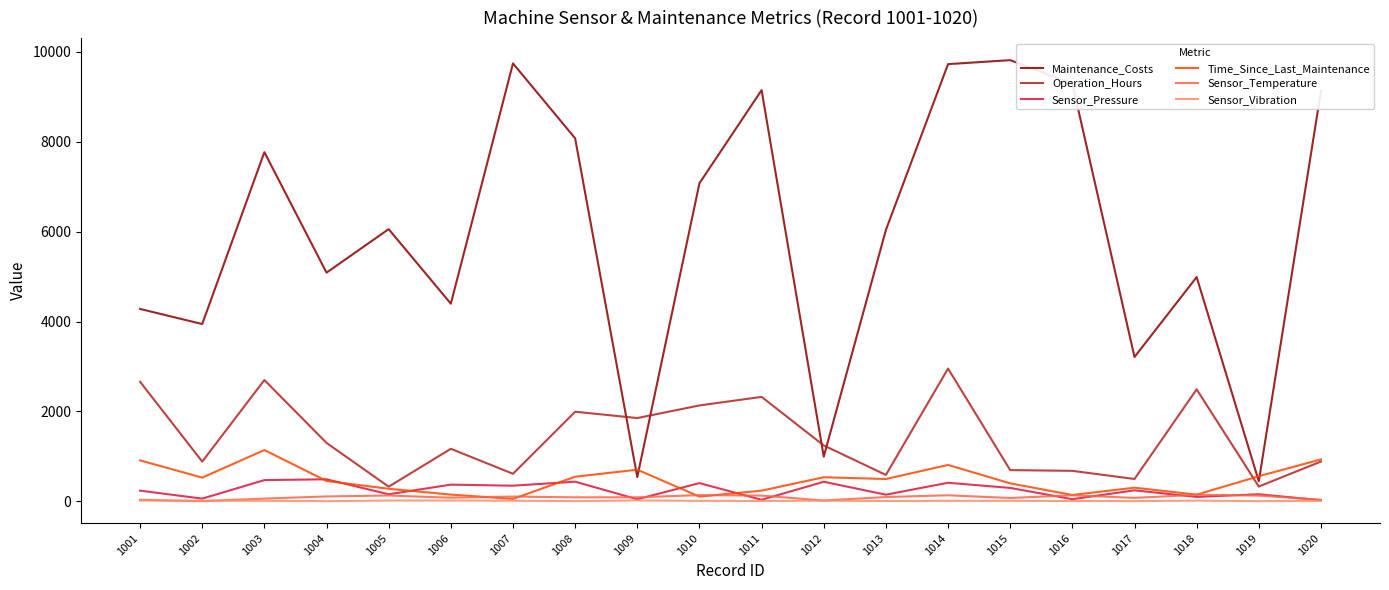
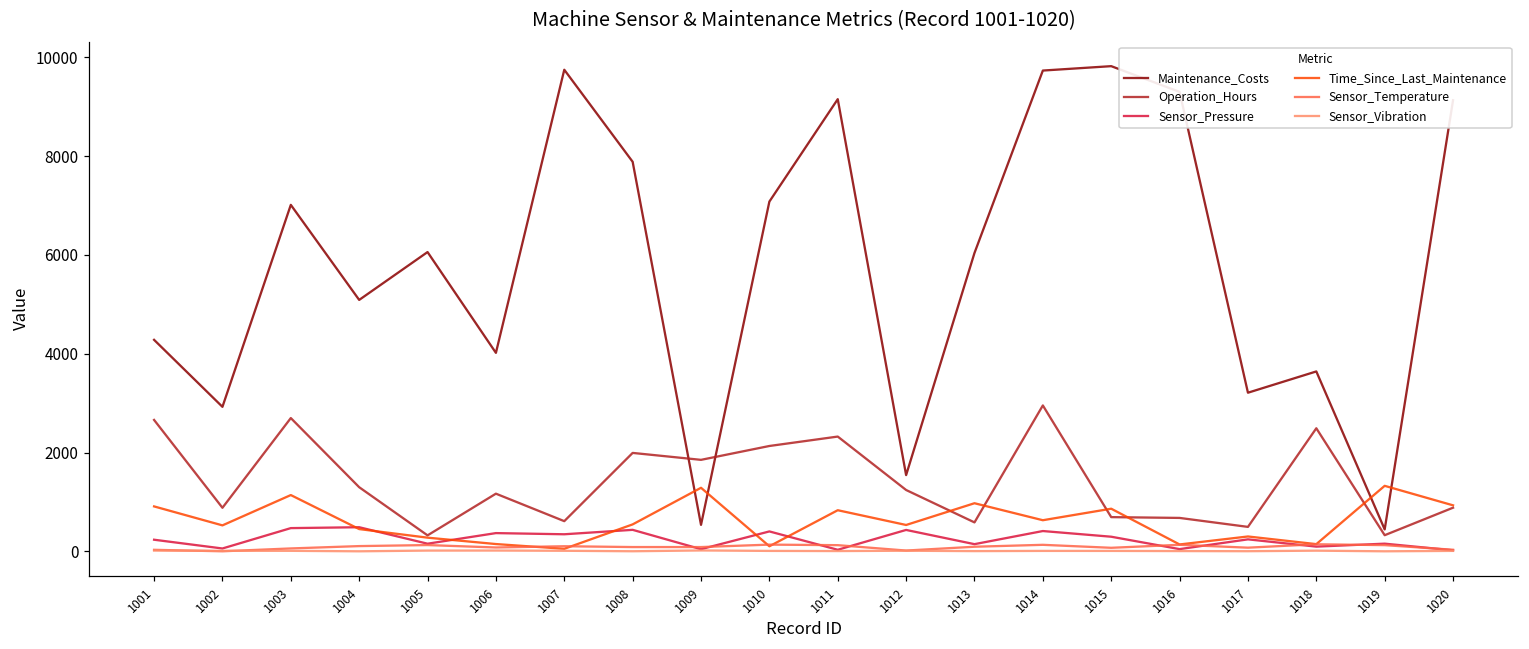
  {
    "Maintenance_Costs": {
      "1001": 4300,
-     "1002": 3900,
-     "1003": 7800,
+     "1002": 2900,
+     "1003": 7000,
      "1004": 5100,
      "1005": 6100,
-     "1006": 4400,
+     "1006": 4000,
      "1007": 9700,
-     "1008": 8100,
+     "1008": 7900,
      "1009": 500,
      "1010": 7100,
      "1011": 9200,
-     "1012": 1000,
+     "1012": 1500,
      "1013": 6000,
      "1014": 9700,
      "1015": 9800,
      "1017": 3200,
-     "1018": 5000,
+     "1018": 3600,
      "1019": 400
    },
    "Time_Since_Last_Maintenance": {
      "1001": 900,
      "1002": 500,
      "1003": 1100,
      "1006": 100,
      "1008": 500,
-     "1009": 700,
-     "1011": 200,
+     "1009": 1300,
+     "1011": 800,
      "1012": 500,
-     "1013": 500,
-     "1014": 800,
-     "1015": 400,
+     "1013": 1000,
+     "1014": 600,
+     "1015": 900,
      "1017": 300,
-     "1019": 600
+     "1019": 1300
    }
  }
